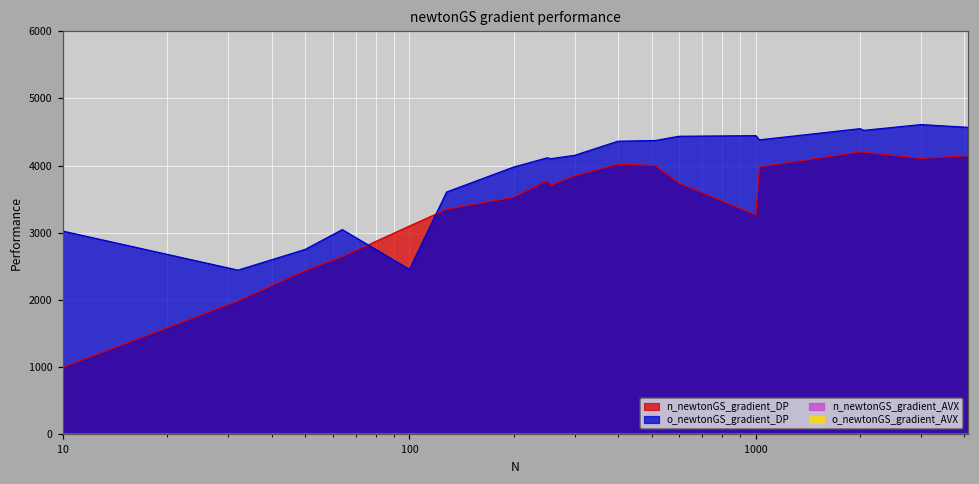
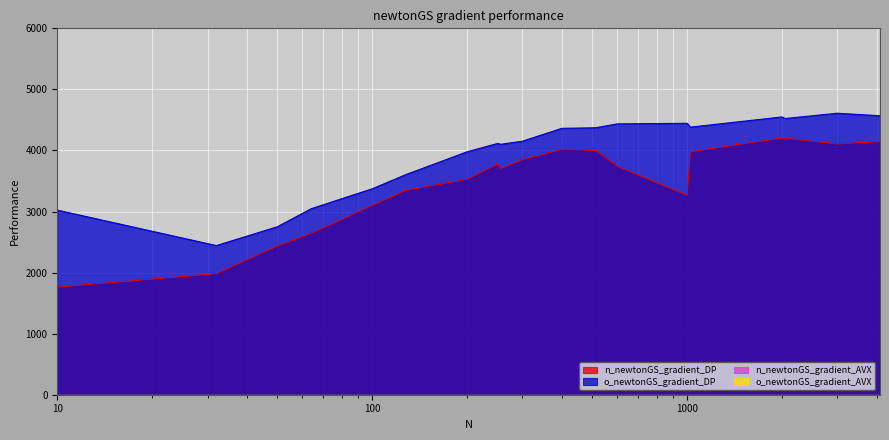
  {
    "n_newtonGS_gradient_DP": {
-     "10": 1000,
+     "10": 1800,
      "100": 3100,
      "1000": 3300
    },
    "o_newtonGS_gradient_DP": {
      "10": 3000,
-     "100": 2500,
+     "100": 3400,
      "1000": 4400
    },
    "o_newtonGS_gradient_AVX": {
      "10": 0,
      "100": 0,
      "1000": 0
    }
  }
